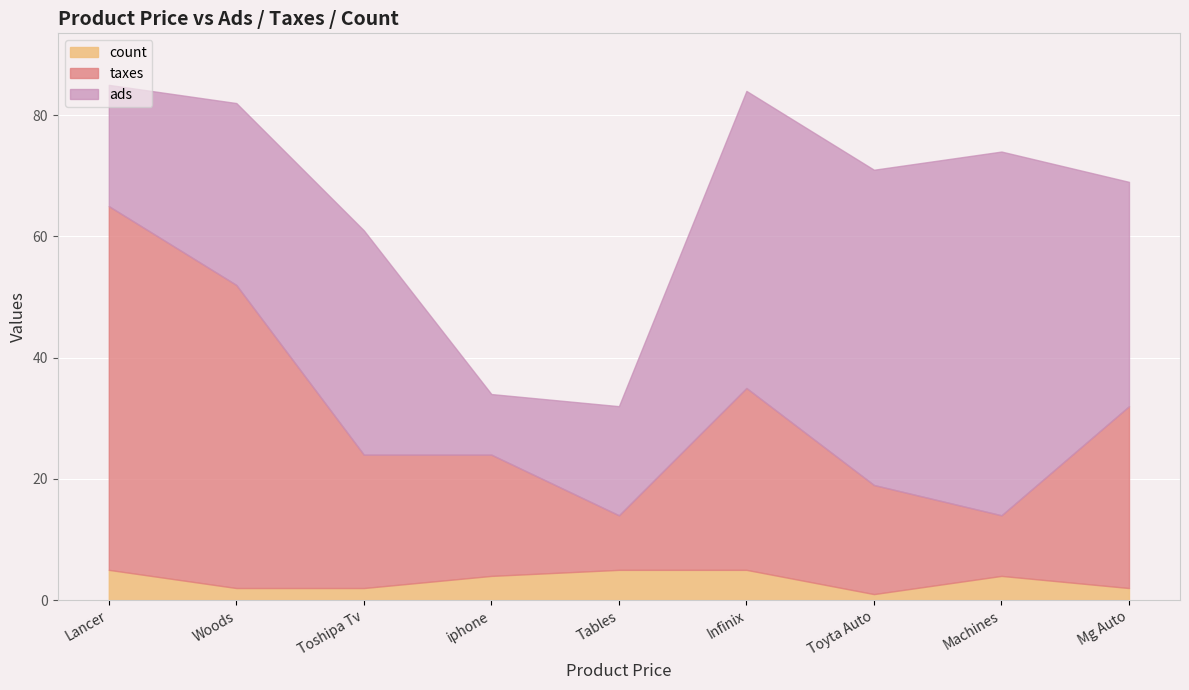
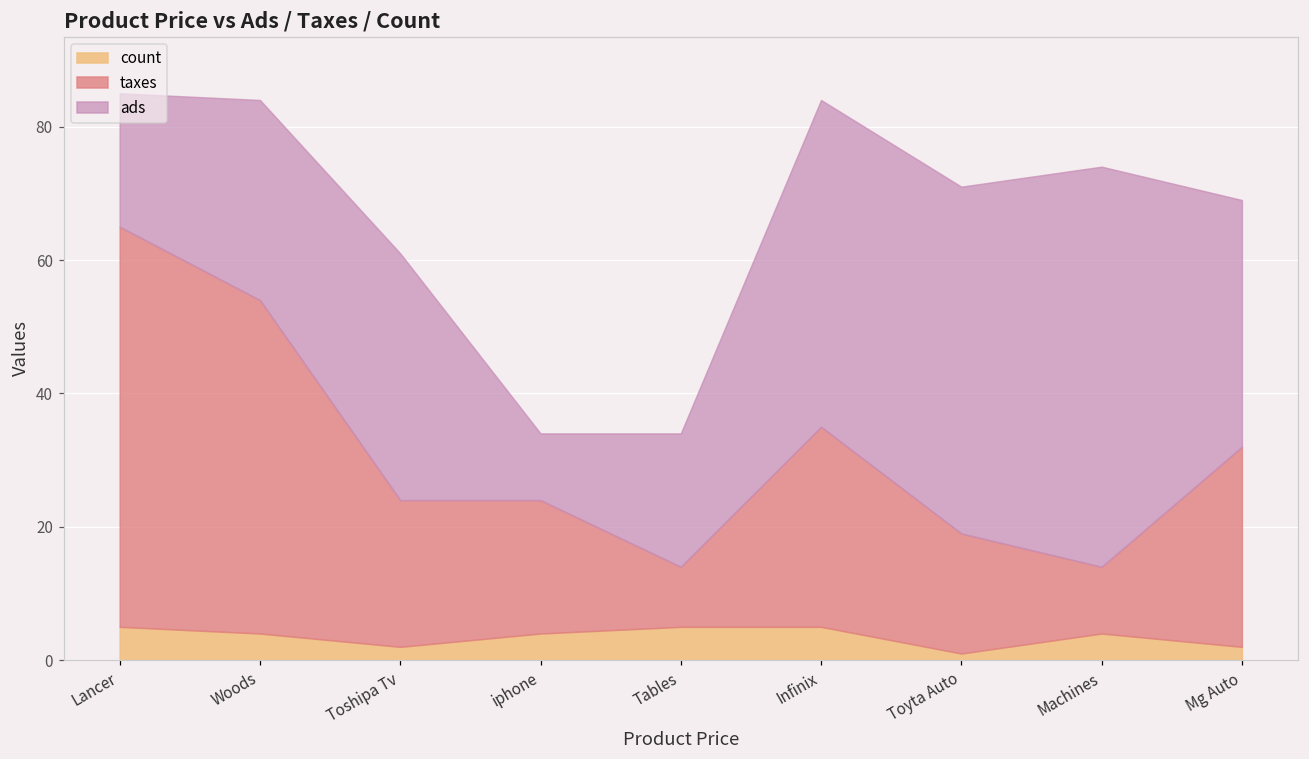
  {
    "count": {
      "Lancer": 5,
-     "Woods": 2,
+     "Woods": 4,
      "Toshipa Tv": 2,
      "iphone": 4,
      "Tables": 5,
      "Infinix": 5,
      "Toyta Auto": 1,
      "Machines": 4,
      "Mg Auto": 2
    },
    "taxes": {
      "Lancer": 60,
      "Woods": 50,
      "Toshipa Tv": 22,
      "iphone": 20,
      "Tables": 9,
      "Infinix": 30,
      "Toyta Auto": 18,
      "Machines": 10,
      "Mg Auto": 30
    },
    "ads": {
      "Woods": 30,
      "Toshipa Tv": 37,
      "iphone": 10,
-     "Tables": 18,
+     "Tables": 20,
      "Infinix": 49,
      "Toyta Auto": 52,
      "Machines": 60,
      "Mg Auto": 37
    }
  }
